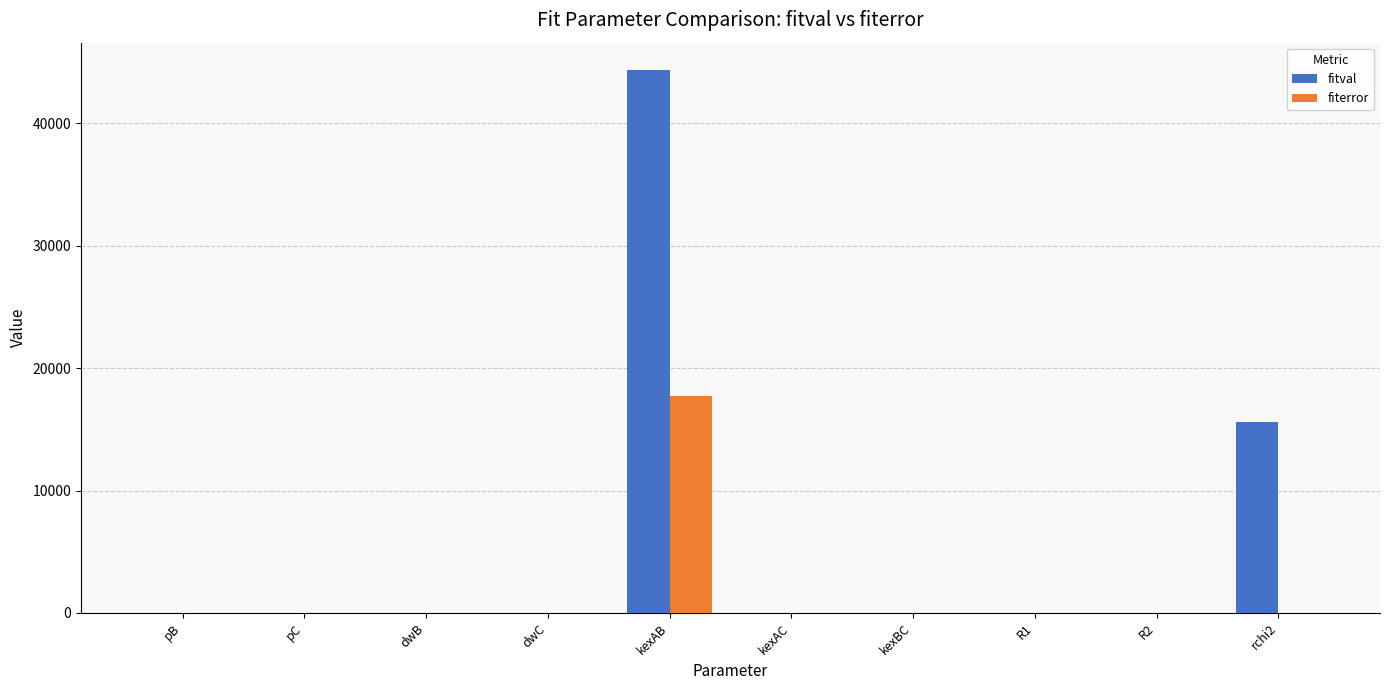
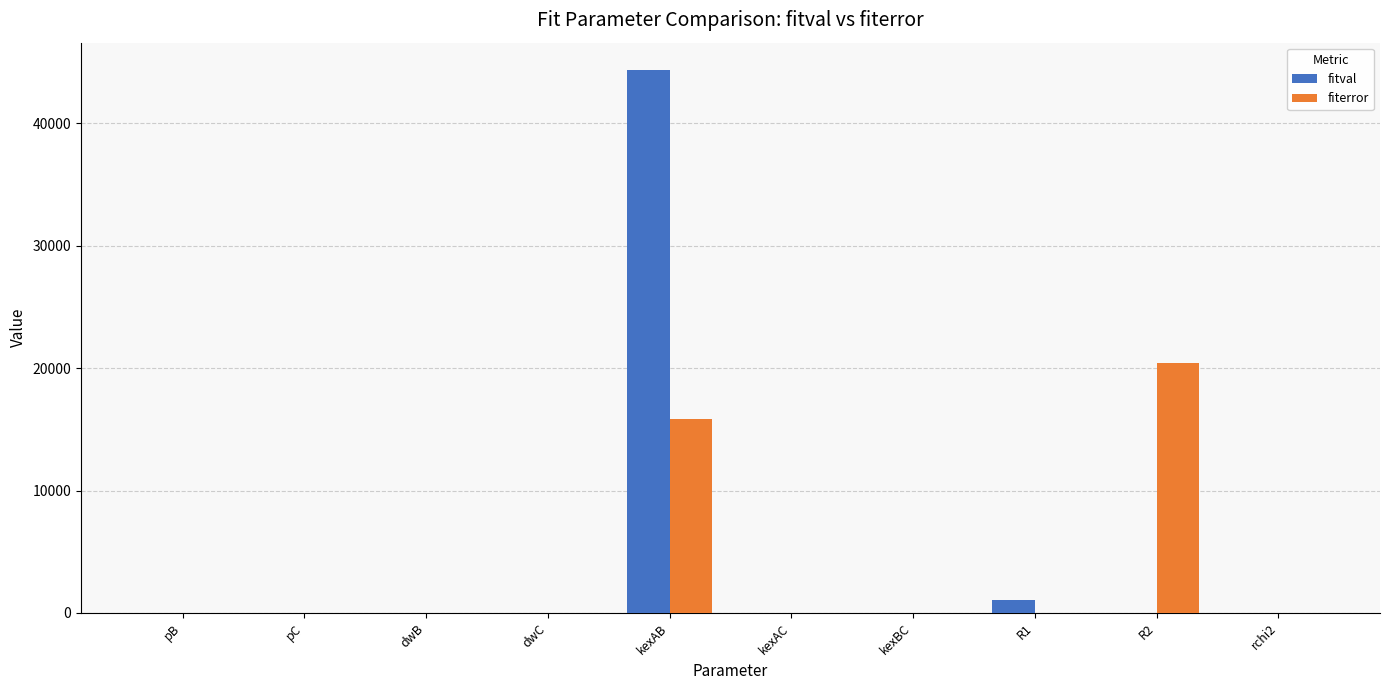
  {
    "fitval": {
      "pC": 0,
      "dwC": 0,
      "kexAB": 44400,
      "kexAC": 0,
      "kexBC": 0,
-     "R1": 0,
-     "rchi2": 15600
+     "R1": 1000,
+     "rchi2": 0
    },
    "fiterror": {
      "pC": 0,
      "dwB": 0,
      "dwC": 0,
-     "kexAB": 17700,
+     "kexAB": 15900,
      "kexAC": 0,
      "kexBC": 0,
-     "R2": 0,
+     "R2": 20400,
      "rchi2": 0
    }
  }
